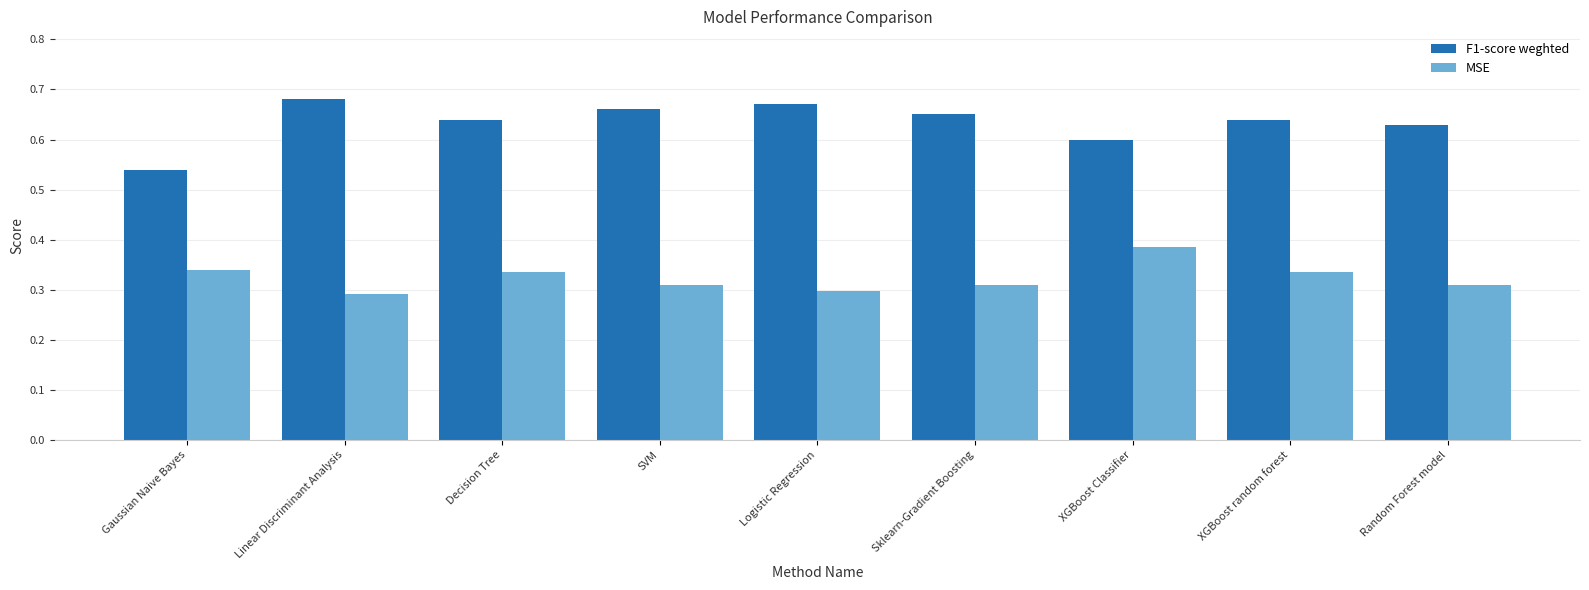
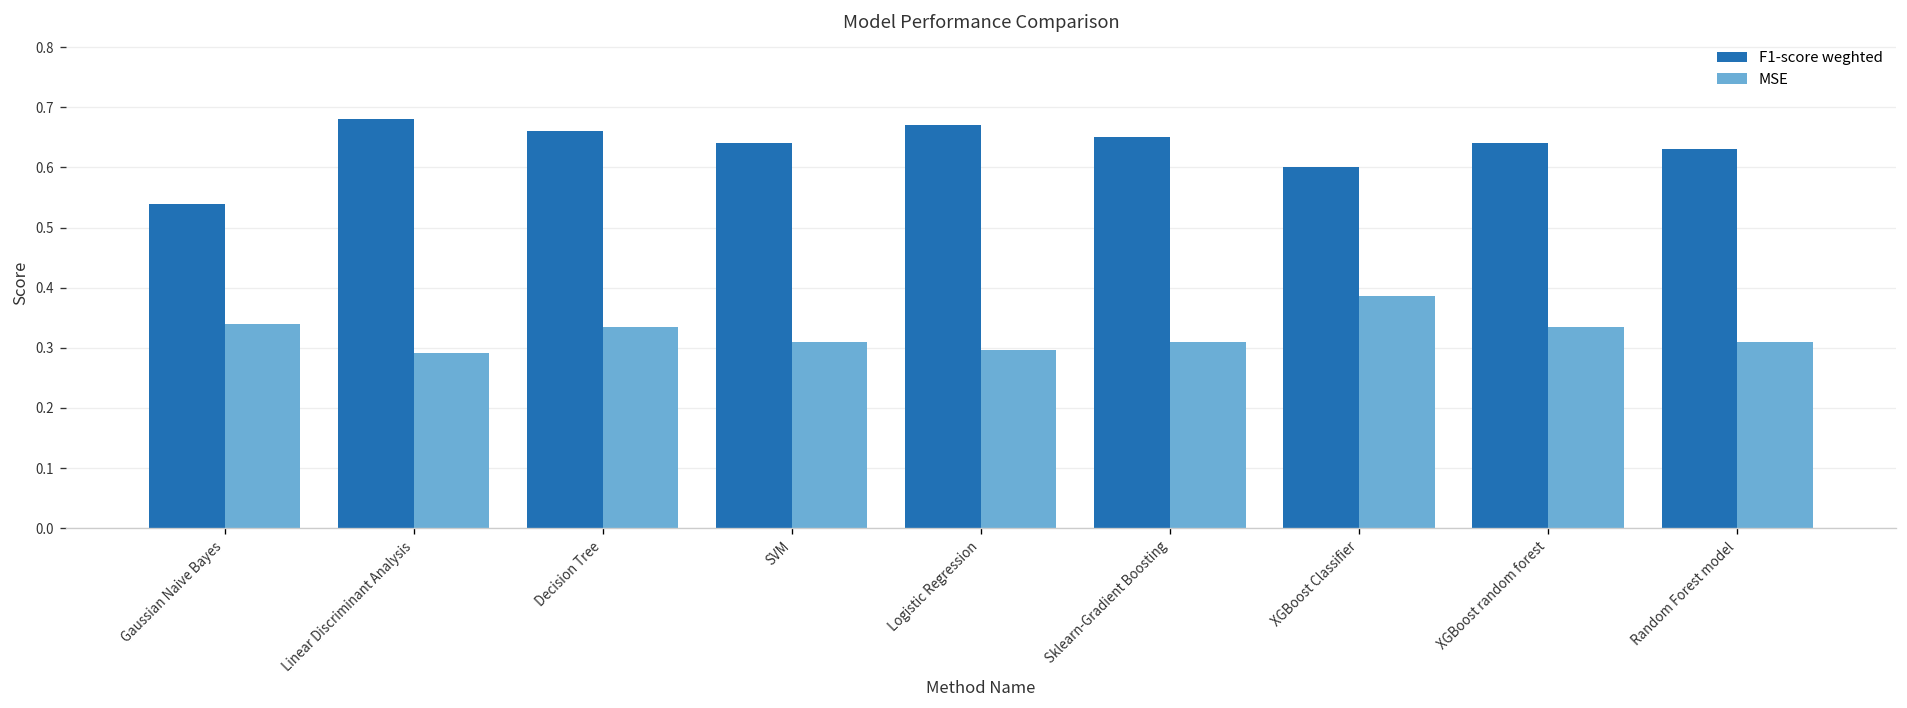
  {
    "F1-score weghted": {
      "Gaussian Naive Bayes": 0.54,
      "Linear Discriminant Analysis": 0.68,
-     "Decision Tree": 0.64,
-     "SVM": 0.66,
+     "Decision Tree": 0.66,
+     "SVM": 0.64,
      "Logistic Regression": 0.67,
      "Sklearn-Gradient Boosting": 0.65,
      "XGBoost Classifier": 0.60,
      "XGBoost random forest": 0.64,
      "Random Forest model": 0.63
    },
    "MSE": {
      "Gaussian Naive Bayes": 0.34,
      "Linear Discriminant Analysis": 0.29,
      "Decision Tree": 0.34,
      "SVM": 0.31,
      "Logistic Regression": 0.30,
      "Sklearn-Gradient Boosting": 0.31,
      "XGBoost Classifier": 0.39,
      "XGBoost random forest": 0.34,
      "Random Forest model": 0.31
    }
  }
